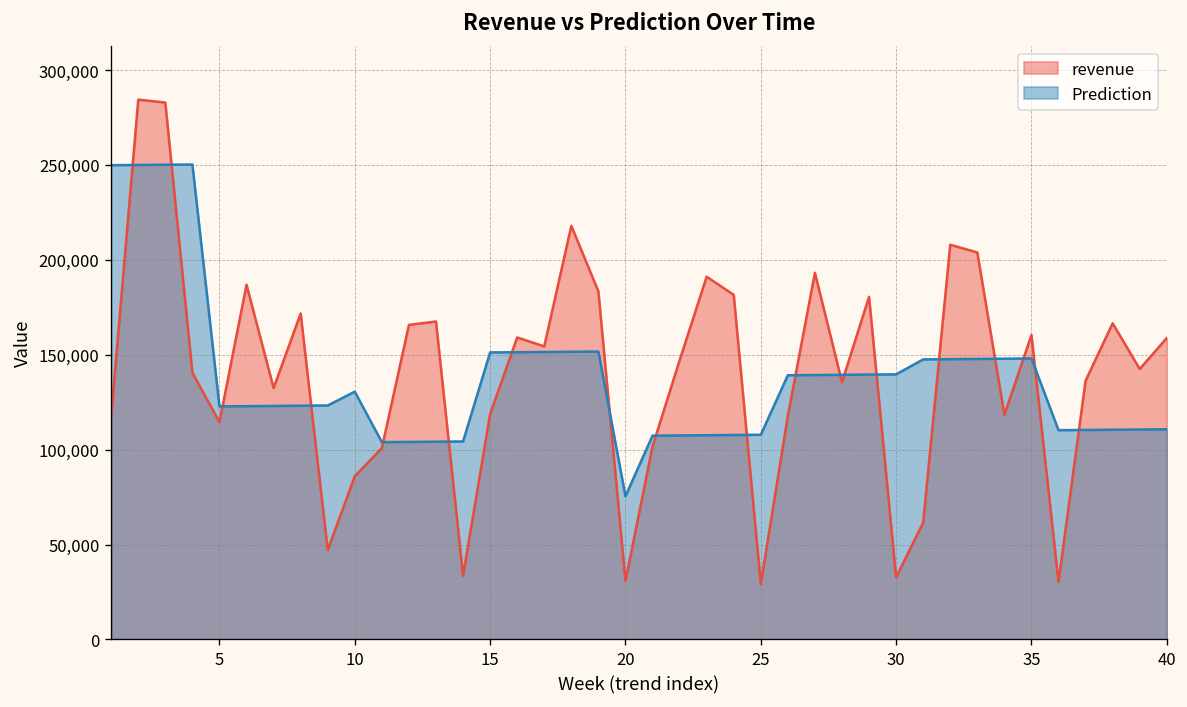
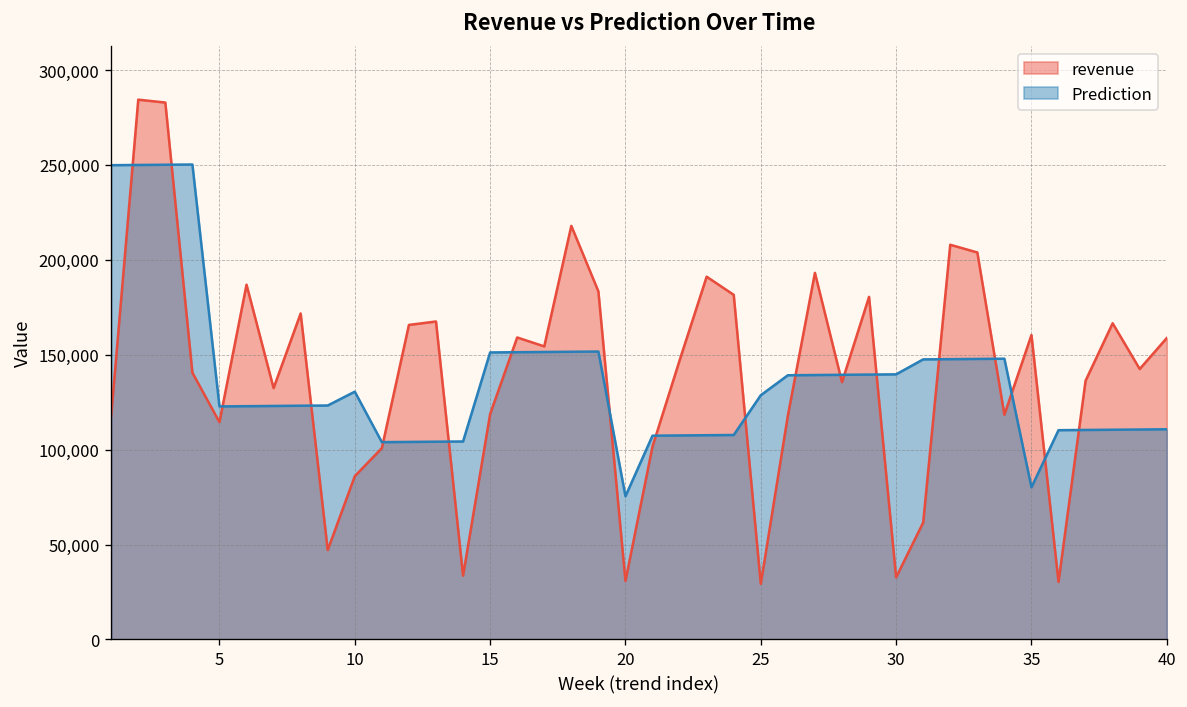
  {
    "revenue": {
      "5": "115,000",
      "10": "86,000",
      "15": "119,000",
      "20": "31,000",
      "25": "29,000",
      "30": "33,000",
      "35": "160,000",
      "40": "159,000"
    },
    "Prediction": {
      "5": "123,000",
      "10": "131,000",
      "15": "151,000",
      "20": "75,000",
-     "25": "108,000",
+     "25": "129,000",
      "30": "140,000",
-     "35": "148,000",
+     "35": "80,000",
      "40": "111,000"
    }
  }
